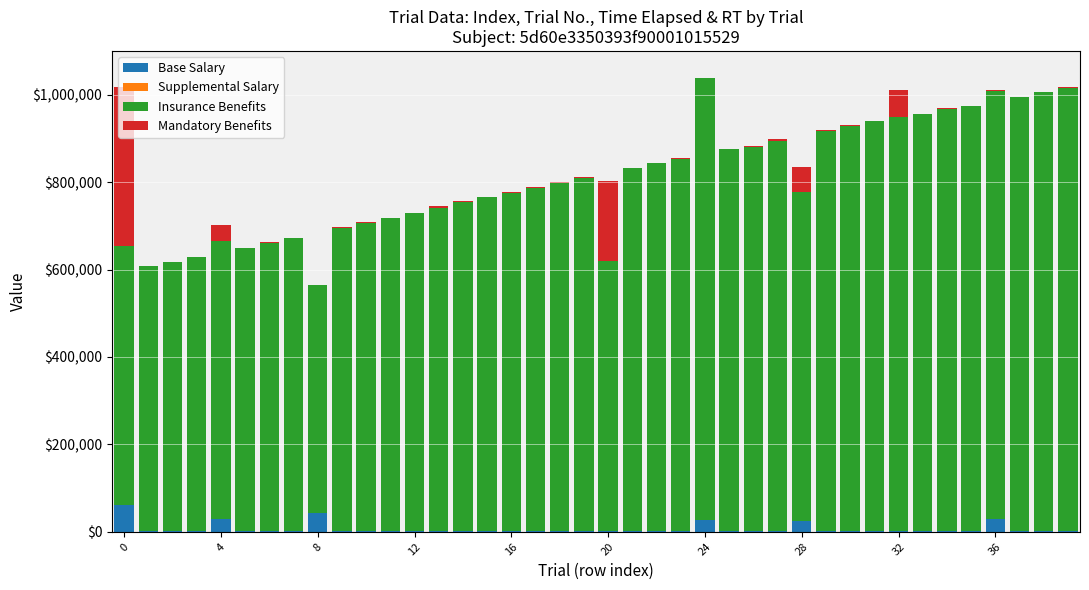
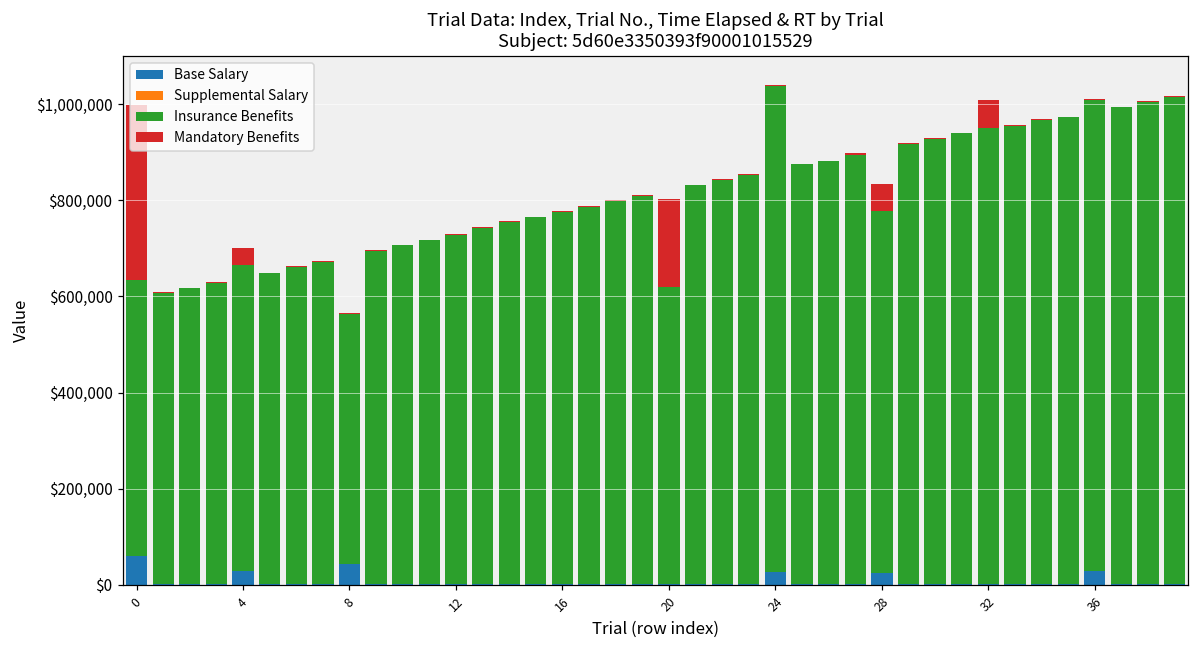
  {
    "Supplemental Salary": {
      "0": "$60,000",
      "4": "$30,000",
      "8": "$40,000",
      "24": "$30,000",
      "28": "$30,000",
      "36": "$30,000"
    },
    "Insurance Benefits": {
-     "0": "$590,000",
+     "0": "$570,000",
      "4": "$640,000",
      "8": "$520,000",
      "12": "$730,000",
      "16": "$770,000",
      "20": "$620,000",
      "24": "$1,010,000",
      "28": "$750,000",
      "32": "$950,000",
      "36": "$980,000"
    },
    "Mandatory Benefits": {
      "4": "$40,000",
      "20": "$180,000",
      "28": "$60,000",
      "32": "$60,000"
    }
  }
